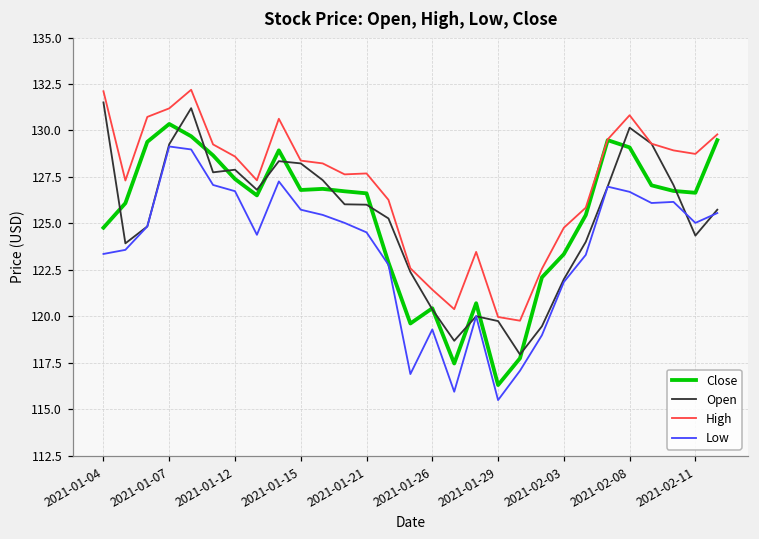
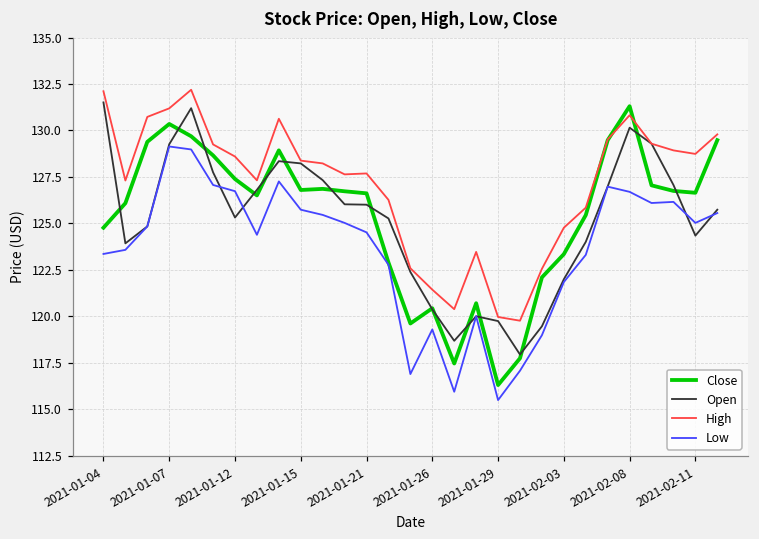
  {
    "Close": {
      "2021-01-04": 124.8,
      "2021-01-07": 130.4,
      "2021-01-12": 127.4,
      "2021-01-15": 126.8,
      "2021-01-21": 126.6,
      "2021-01-29": 116.3,
      "2021-02-03": 123.3,
-     "2021-02-08": 129.1,
+     "2021-02-08": 131.3,
      "2021-02-11": 126.7
    },
    "Open": {
      "2021-01-04": 131.5,
-     "2021-01-12": 127.9,
+     "2021-01-12": 125.3,
      "2021-01-21": 126.0,
      "2021-01-29": 119.8,
      "2021-02-08": 130.1,
      "2021-02-11": 124.3
    },
    "High": {
      "2021-01-04": 132.1,
      "2021-01-07": 131.2,
      "2021-01-12": 128.6,
      "2021-01-21": 127.7,
      "2021-01-26": 121.4,
      "2021-01-29": 120.0,
      "2021-02-03": 124.8,
      "2021-02-08": 130.8,
      "2021-02-11": 128.7
    },
    "Low": {
      "2021-01-04": 123.4,
      "2021-01-12": 126.7,
      "2021-01-15": 125.7,
      "2021-01-21": 124.5,
      "2021-01-26": 119.3,
      "2021-01-29": 115.5,
      "2021-02-08": 126.7,
      "2021-02-11": 125.0
    }
  }
